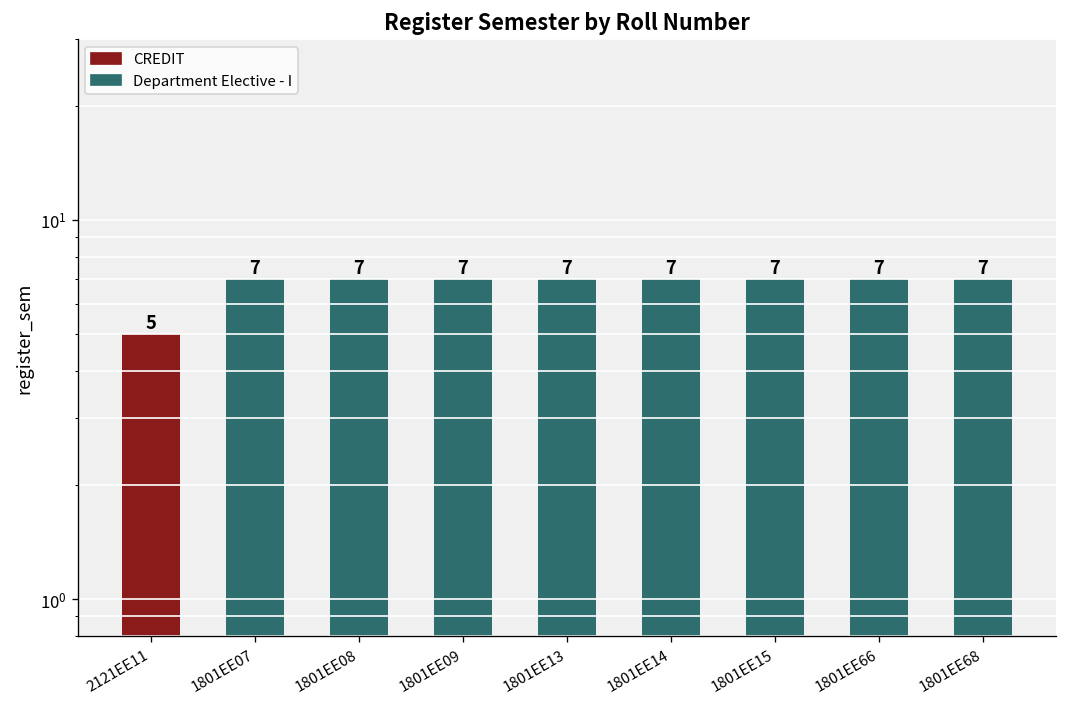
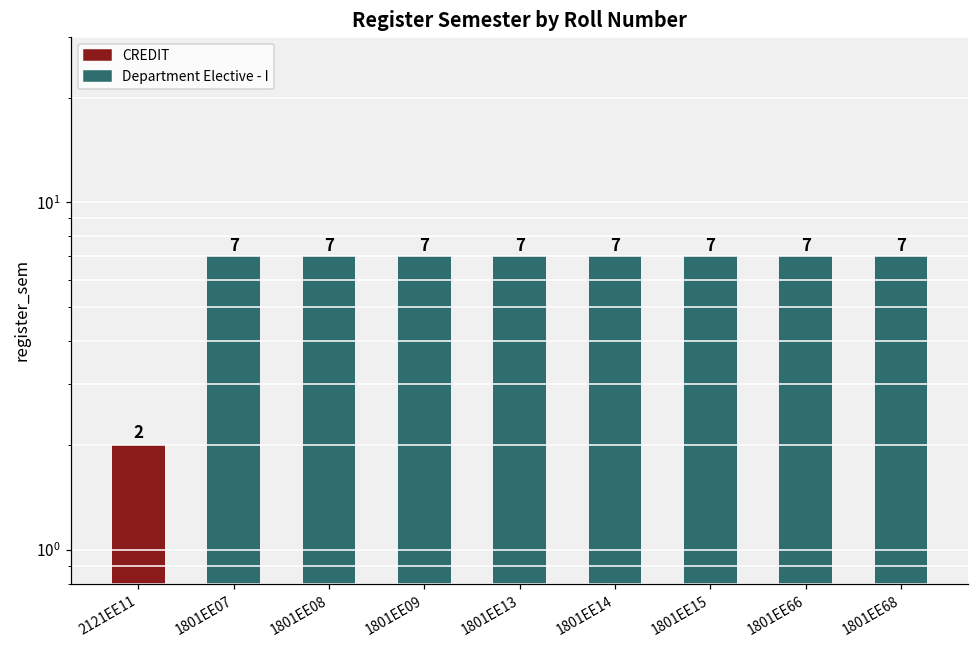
  {
-   "2121EE11": 5,
+   "2121EE11": 2,
    "1801EE07": 7,
    "1801EE08": 7,
    "1801EE09": 7,
    "1801EE13": 7,
    "1801EE14": 7,
    "1801EE15": 7,
    "1801EE66": 7,
    "1801EE68": 7
  }
